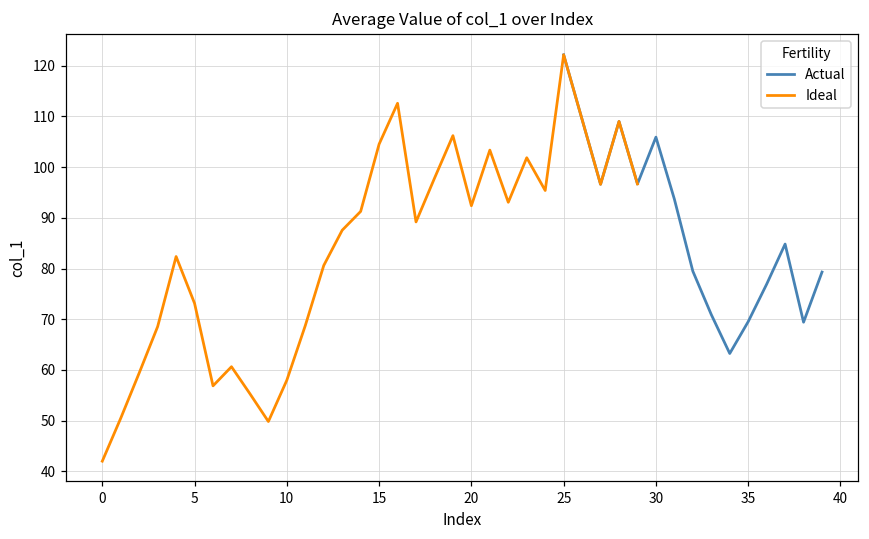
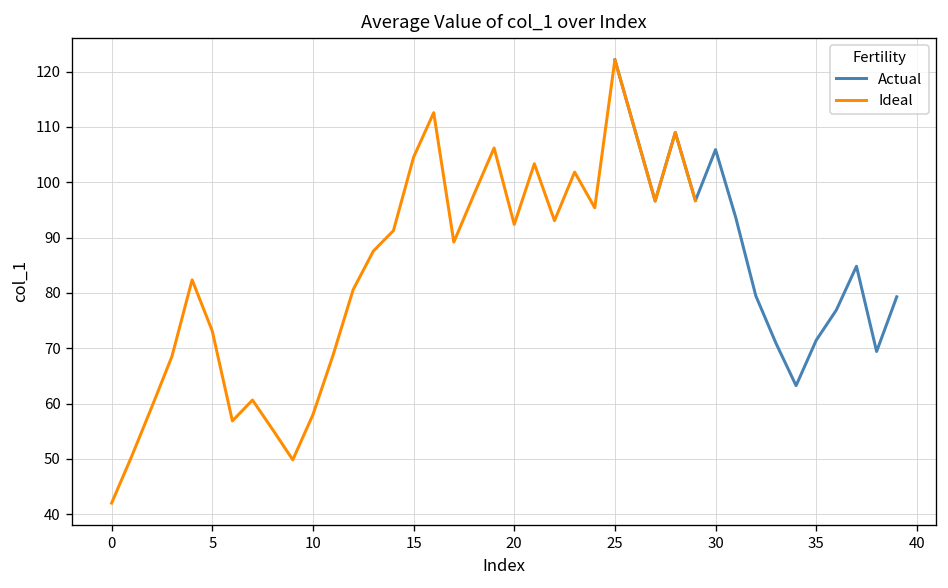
  {
    "Actual": {
      "30": 106,
-     "35": 70
+     "35": 71
    },
    "Ideal": {
      "0": 42,
      "5": 73,
      "10": 58,
      "15": 105,
      "20": 92
    }
  }
